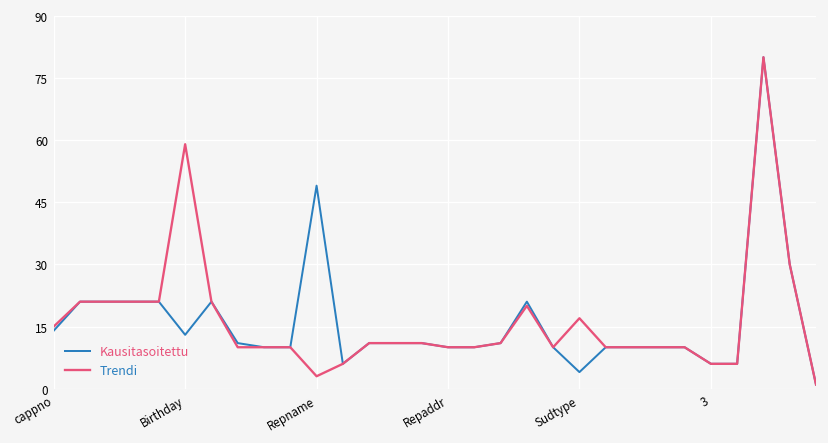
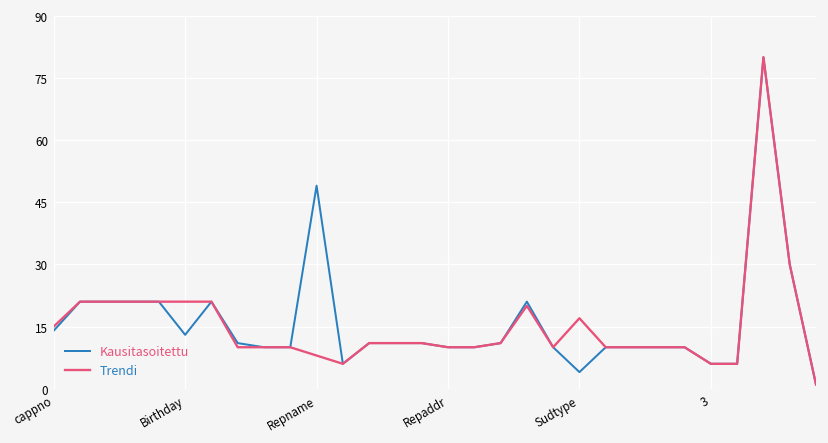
  {
    "Kausitasoitettu": {
      "cappno": 14,
      "Birthday": 13,
      "Repname": 49,
      "Sudtype": 4
    },
    "Trendi": {
      "cappno": 15,
-     "Birthday": 59,
-     "Repname": 3,
+     "Birthday": 21,
+     "Repname": 8,
      "Sudtype": 17
    }
  }
